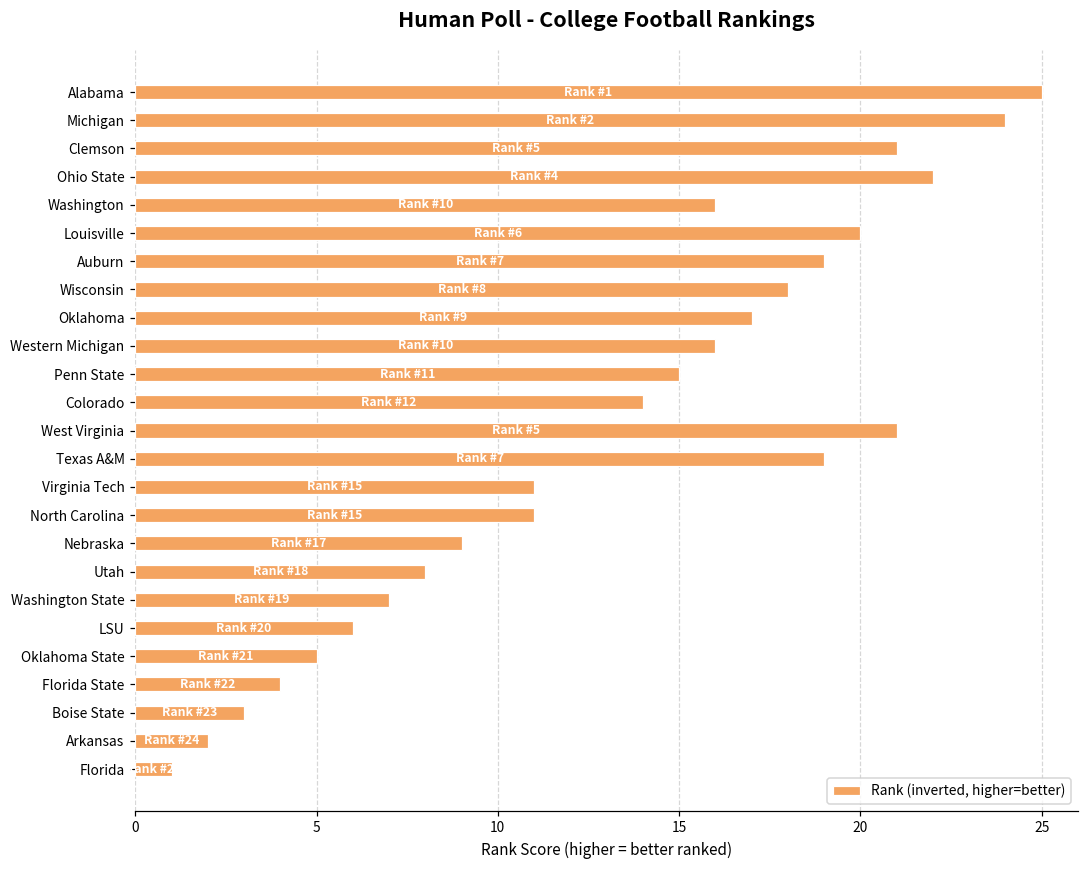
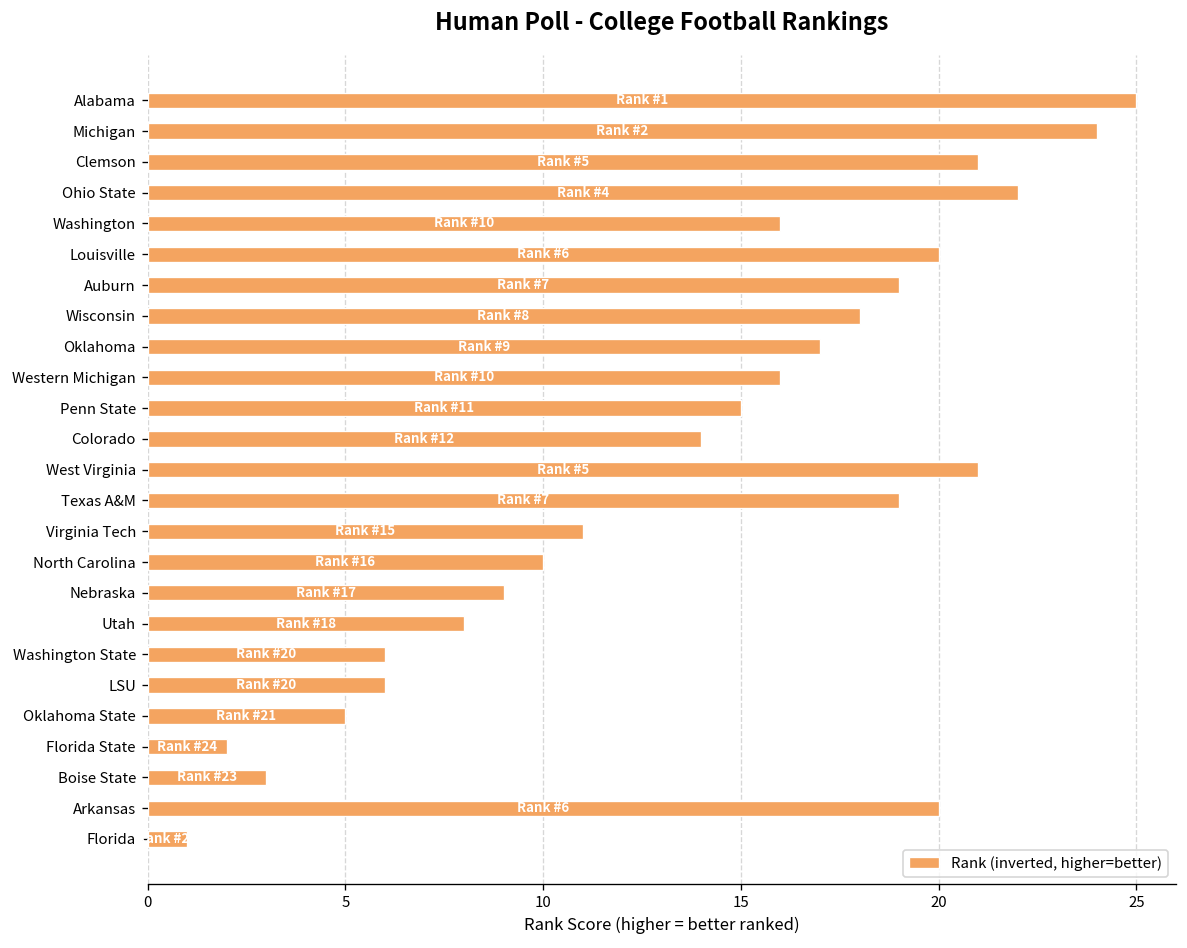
  {
-   "North Carolina": 15,
-   "Washington State": 19,
-   "Florida State": 22,
-   "Arkansas": 24
+   "North Carolina": 16,
+   "Washington State": 20,
+   "Florida State": 24,
+   "Arkansas": 6
  }
